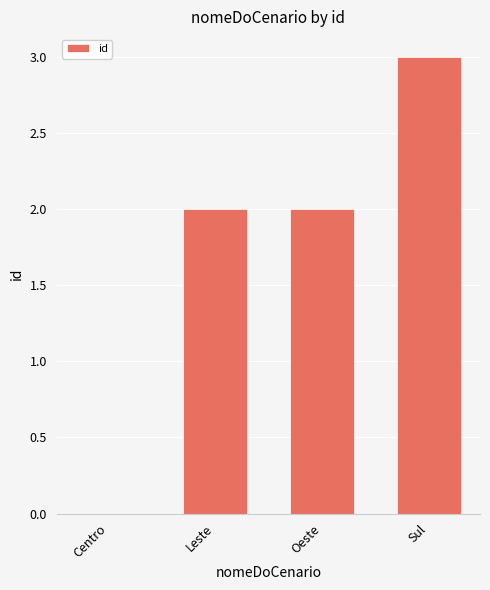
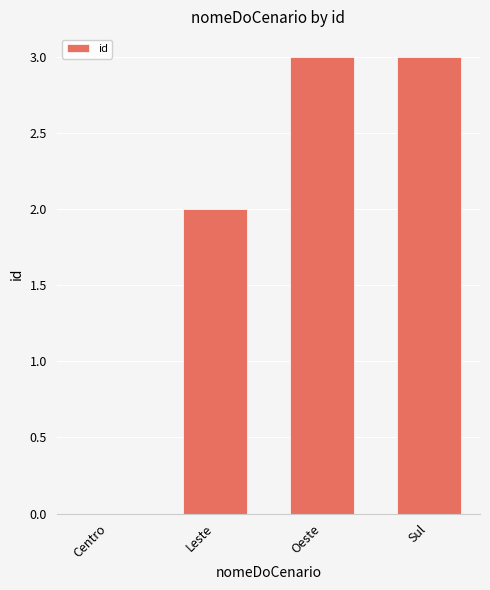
  {
    "Centro": 0,
    "Leste": 2,
-   "Oeste": 2,
+   "Oeste": 3,
    "Sul": 3
  }
